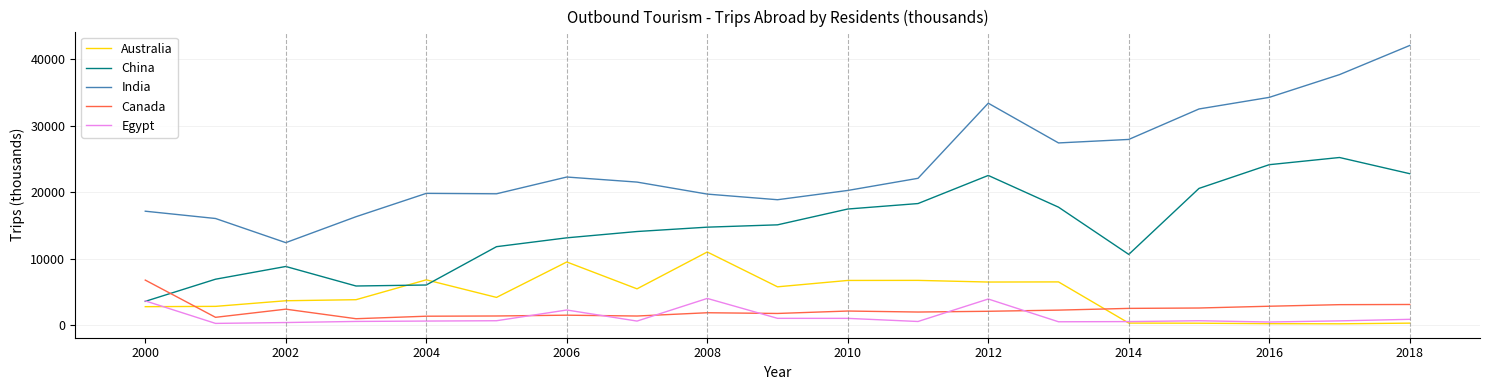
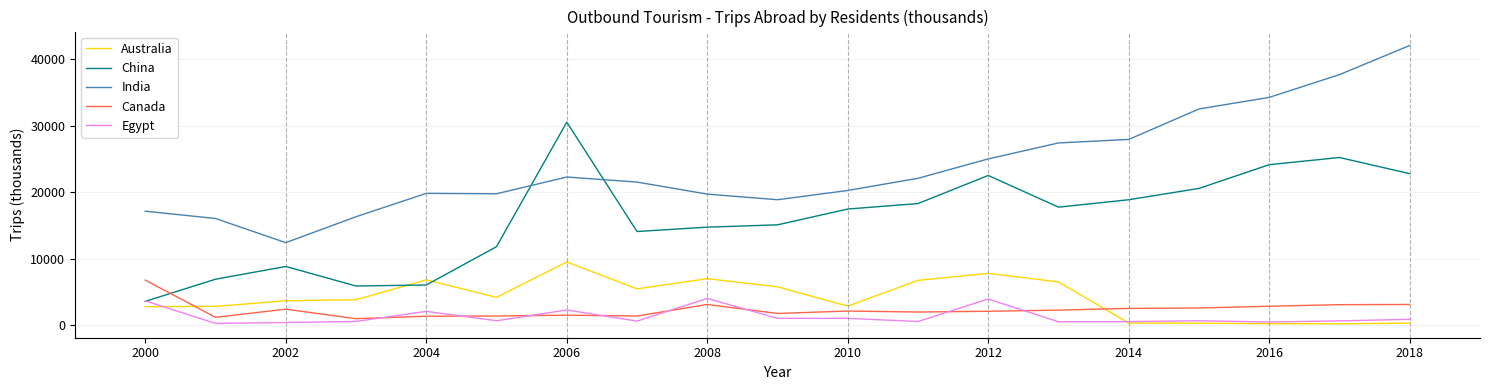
  {
    "Australia": {
      "2000": 3000,
      "2002": 4000,
      "2004": 7000,
      "2006": 9000,
-     "2008": 11000,
-     "2010": 7000,
-     "2012": 6000,
+     "2008": 7000,
+     "2010": 3000,
+     "2012": 8000,
      "2018": 0
    },
    "China": {
      "2002": 9000,
      "2004": 6000,
-     "2006": 13000,
+     "2006": 31000,
      "2008": 15000,
      "2010": 17000,
      "2012": 23000,
-     "2014": 11000,
+     "2014": 19000,
      "2016": 24000,
      "2018": 23000
    },
    "India": {
      "2000": 17000,
      "2002": 12000,
      "2004": 20000,
      "2006": 22000,
      "2008": 20000,
      "2010": 20000,
-     "2012": 33000,
+     "2012": 25000,
      "2014": 28000,
      "2016": 34000,
      "2018": 42000
    },
    "Canada": {
      "2000": 7000,
      "2002": 2000,
      "2004": 1000,
      "2006": 1000,
-     "2008": 2000,
+     "2008": 3000,
      "2010": 2000,
      "2012": 2000,
      "2014": 3000,
      "2016": 3000,
      "2018": 3000
    },
    "Egypt": {
      "2002": 0,
-     "2004": 1000,
+     "2004": 2000,
      "2006": 2000,
      "2008": 4000,
      "2010": 1000,
      "2012": 4000,
      "2018": 1000
    }
  }
